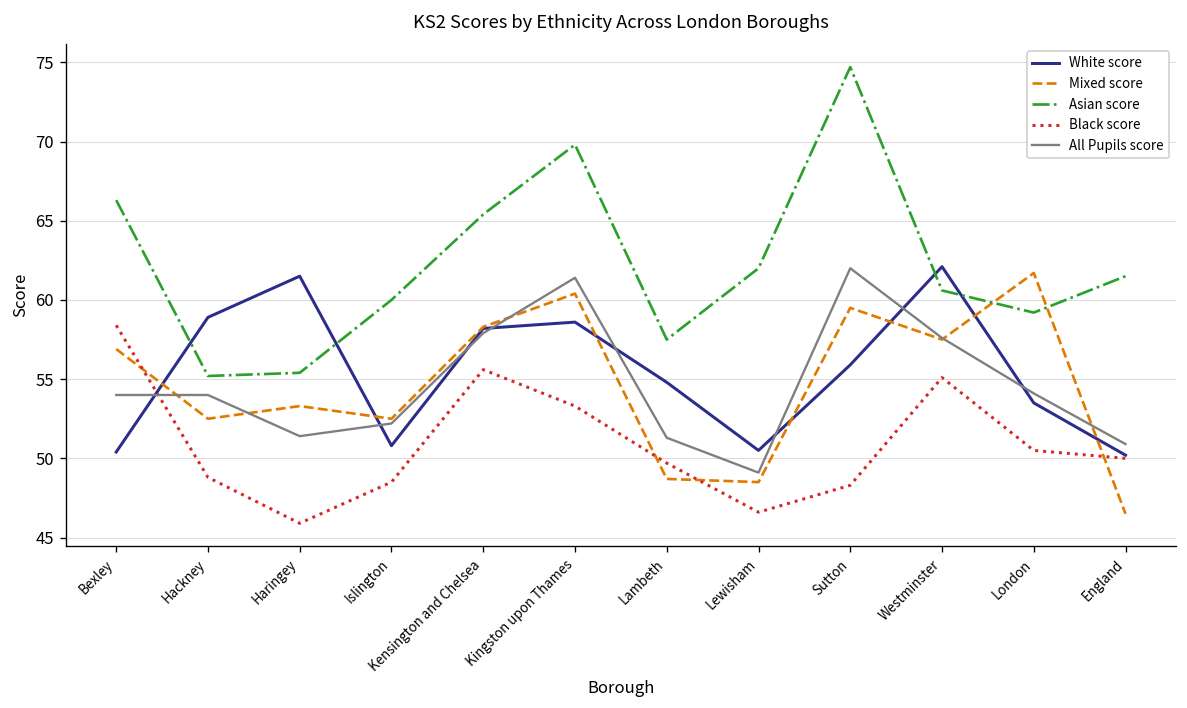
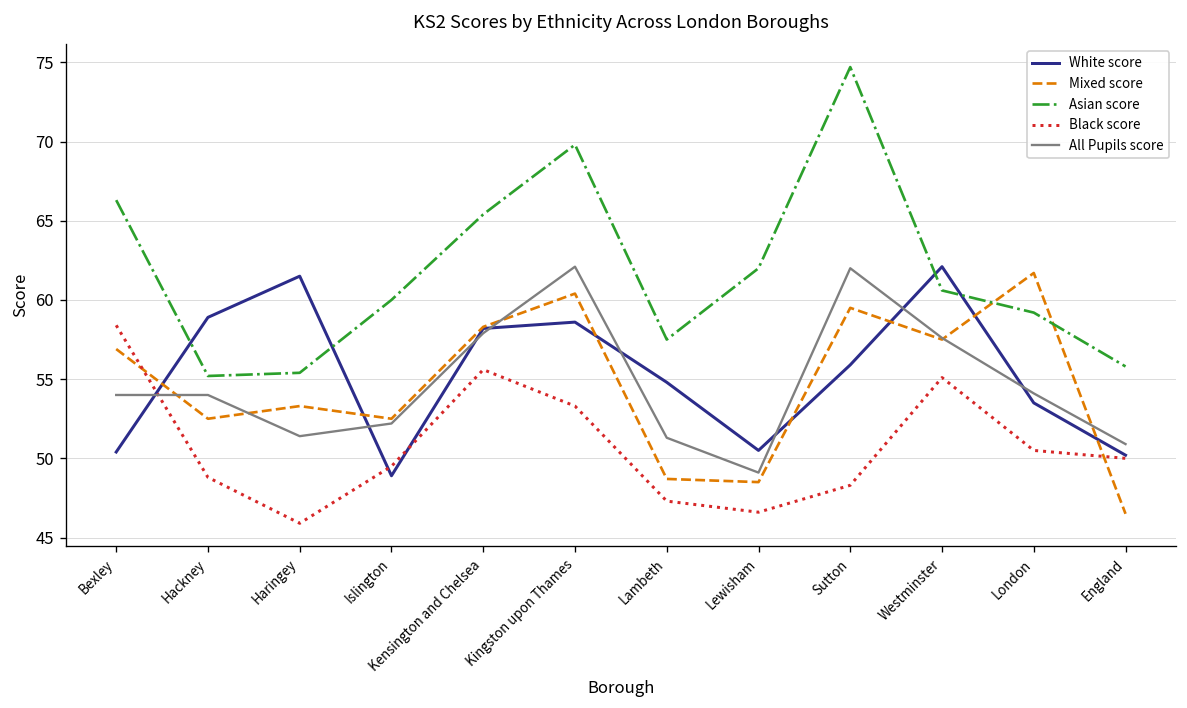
  {
    "White score": {
      "Bexley": 50.4,
      "Hackney": 58.9,
      "Haringey": 61.5,
-     "Islington": 50.8,
+     "Islington": 48.9,
      "Kingston upon Thames": 58.6,
      "Lambeth": 54.8,
      "Lewisham": 50.5,
      "Sutton": 55.9,
      "Westminster": 62.1,
      "London": 53.5,
      "England": 50.2
    },
    "Mixed score": {
      "Bexley": 56.9,
      "Hackney": 52.5,
      "Haringey": 53.3,
      "Islington": 52.5,
      "Kingston upon Thames": 60.4,
      "Lambeth": 48.7,
      "Lewisham": 48.5,
      "Sutton": 59.5,
      "London": 61.7,
      "England": 46.5
    },
    "Asian score": {
      "Bexley": 66.3,
      "Hackney": 55.2,
      "Haringey": 55.4,
      "Islington": 60.0,
      "Kensington and Chelsea": 65.4,
      "Kingston upon Thames": 69.8,
      "Lambeth": 57.5,
      "Lewisham": 62.0,
      "Sutton": 74.7,
      "Westminster": 60.6,
      "London": 59.2,
-     "England": 61.5
+     "England": 55.8
    },
    "Black score": {
      "Bexley": 58.4,
      "Hackney": 48.8,
      "Haringey": 45.9,
-     "Islington": 48.5,
+     "Islington": 49.5,
      "Kensington and Chelsea": 55.6,
      "Kingston upon Thames": 53.3,
-     "Lambeth": 49.7,
+     "Lambeth": 47.3,
      "Lewisham": 46.6,
      "Sutton": 48.3,
      "Westminster": 55.1,
      "London": 50.5,
      "England": 50.0
    },
    "All Pupils score": {
      "Bexley": 54.0,
      "Hackney": 54.0,
      "Haringey": 51.4,
      "Islington": 52.2,
      "Kensington and Chelsea": 57.9,
-     "Kingston upon Thames": 61.4,
+     "Kingston upon Thames": 62.1,
      "Lambeth": 51.3,
      "Lewisham": 49.1,
      "Sutton": 62.0,
      "London": 54.1,
      "England": 50.9
    }
  }
